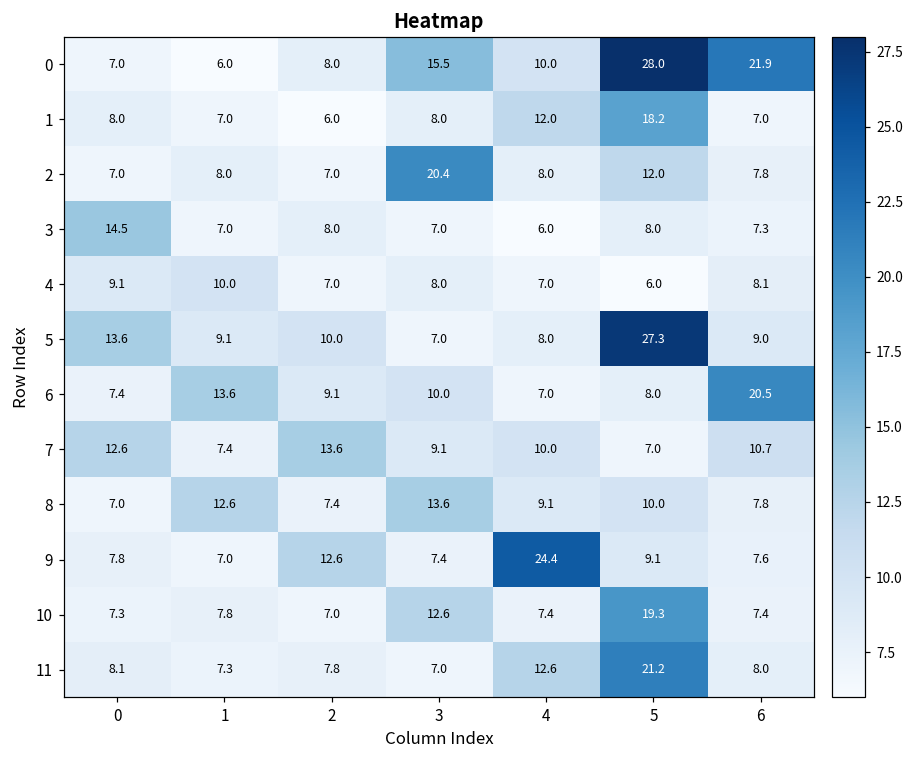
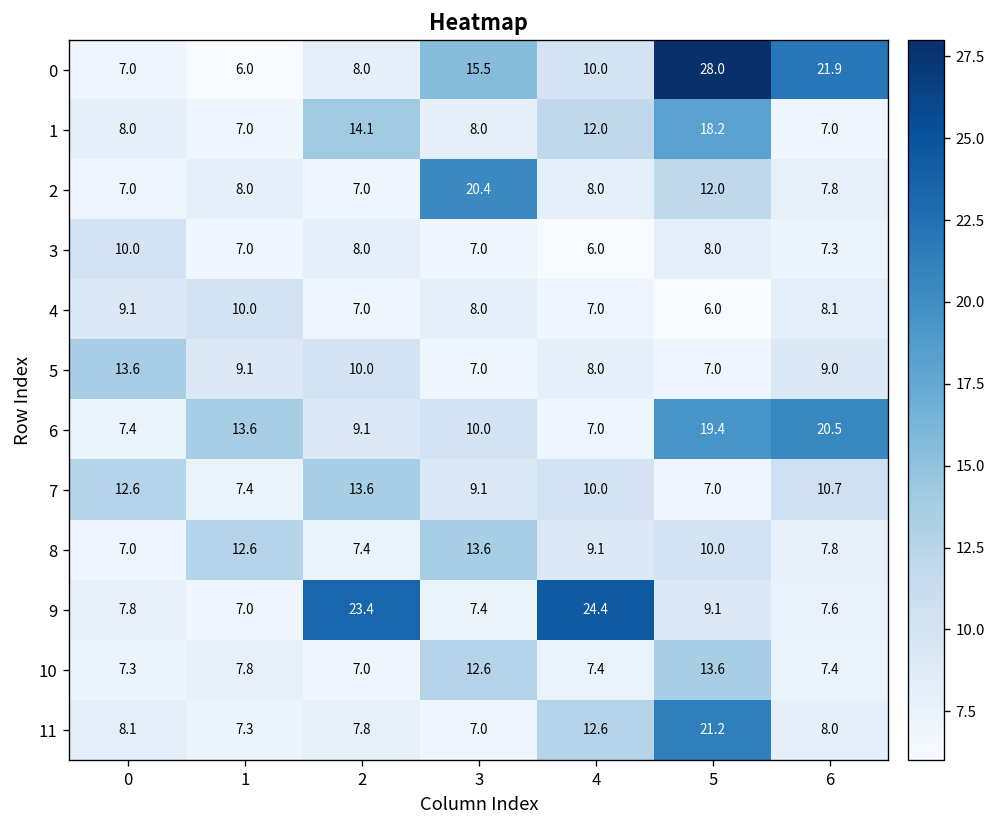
  {
    "0": {
      "0": 7.0,
      "1": 6.0,
      "2": 8.0,
      "3": 15.5,
      "4": 10.0,
      "5": 28.0,
      "6": 21.9
    },
    "1": {
      "0": 8.0,
      "1": 7.0,
-     "2": 6.0,
+     "2": 14.1,
      "3": 8.0,
      "4": 12.0,
      "5": 18.2,
      "6": 7.0
    },
    "2": {
      "0": 7.0,
      "1": 8.0,
      "2": 7.0,
      "3": 20.4,
      "4": 8.0,
      "5": 12.0,
      "6": 7.8
    },
    "3": {
-     "0": 14.5,
+     "0": 10.0,
      "1": 7.0,
      "2": 8.0,
      "3": 7.0,
      "4": 6.0,
      "5": 8.0,
      "6": 7.3
    },
    "4": {
      "0": 9.1,
      "1": 10.0,
      "2": 7.0,
      "3": 8.0,
      "4": 7.0,
      "5": 6.0,
      "6": 8.1
    },
    "5": {
      "0": 13.6,
      "1": 9.1,
      "2": 10.0,
      "3": 7.0,
      "4": 8.0,
-     "5": 27.3,
+     "5": 7.0,
      "6": 9.0
    },
    "6": {
      "0": 7.4,
      "1": 13.6,
      "2": 9.1,
      "3": 10.0,
      "4": 7.0,
-     "5": 8.0,
+     "5": 19.4,
      "6": 20.5
    },
    "7": {
      "0": 12.6,
      "1": 7.4,
      "2": 13.6,
      "3": 9.1,
      "4": 10.0,
      "5": 7.0,
      "6": 10.7
    },
    "8": {
      "0": 7.0,
      "1": 12.6,
      "2": 7.4,
      "3": 13.6,
      "4": 9.1,
      "5": 10.0,
      "6": 7.8
    },
    "9": {
      "0": 7.8,
      "1": 7.0,
-     "2": 12.6,
+     "2": 23.4,
      "3": 7.4,
      "4": 24.4,
      "5": 9.1,
      "6": 7.6
    },
    "10": {
      "0": 7.3,
      "1": 7.8,
      "2": 7.0,
      "3": 12.6,
      "4": 7.4,
-     "5": 19.3,
+     "5": 13.6,
      "6": 7.4
    },
    "11": {
      "0": 8.1,
      "1": 7.3,
      "2": 7.8,
      "3": 7.0,
      "4": 12.6,
      "5": 21.2,
      "6": 8.0
    }
  }
